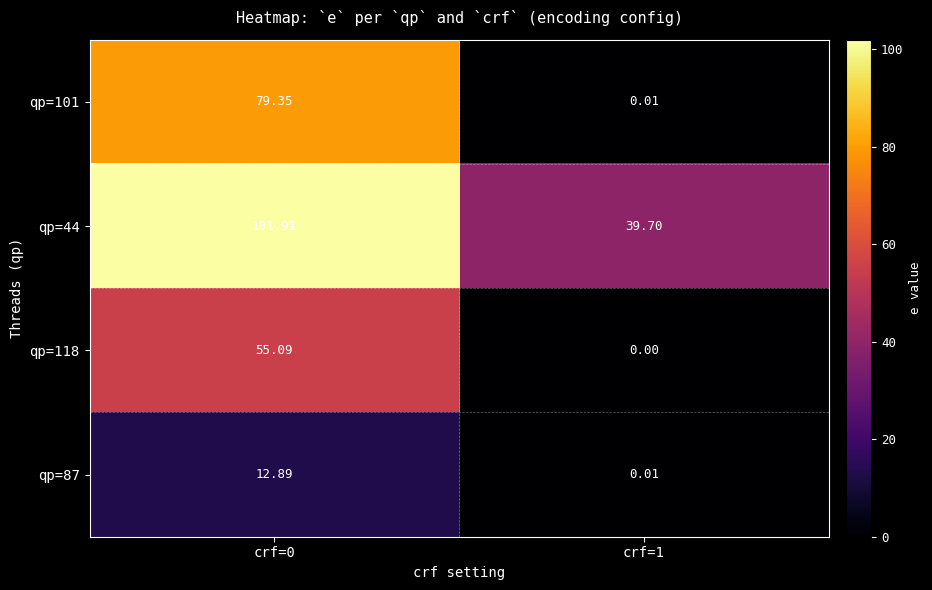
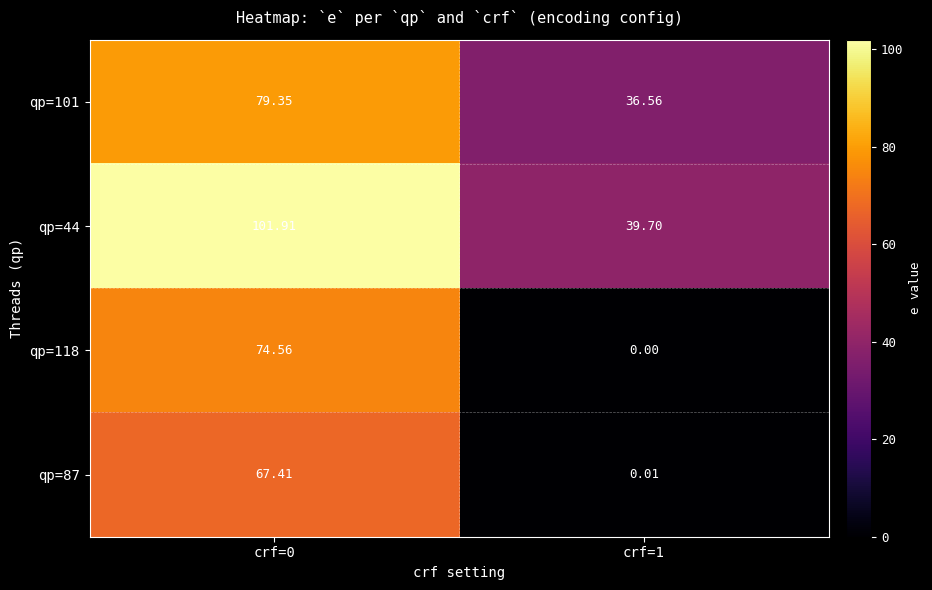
  {
    "qp=101": {
      "crf=0": 79.35,
-     "crf=1": 0.01
+     "crf=1": 36.56
    },
    "qp=44": {
      "crf=0": 101.91,
      "crf=1": 39.70
    },
    "qp=118": {
-     "crf=0": 55.09,
+     "crf=0": 74.56,
      "crf=1": 0.00
    },
    "qp=87": {
-     "crf=0": 12.89,
+     "crf=0": 67.41,
      "crf=1": 0.01
    }
  }
